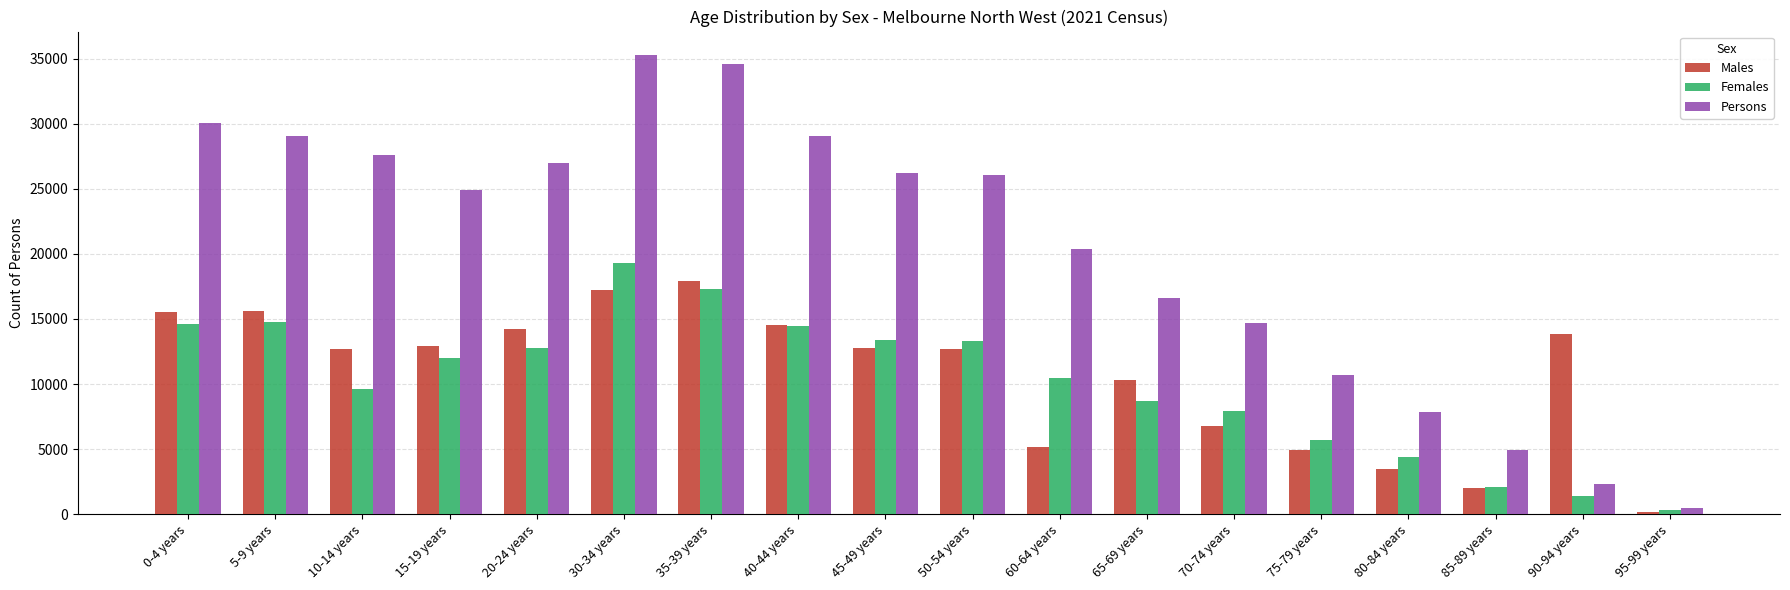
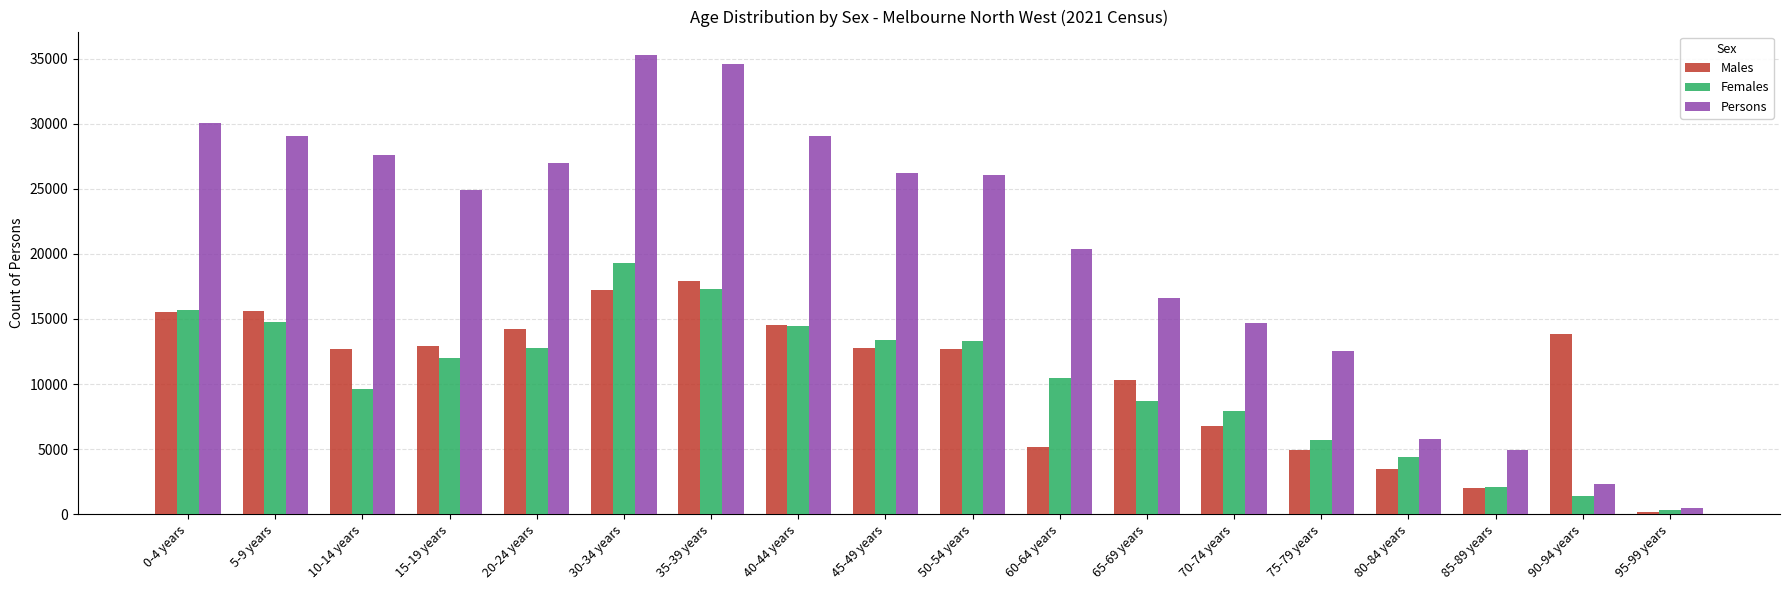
  {
    "Males": {
      "0-4 years": 15500,
      "5-9 years": 15600,
      "10-14 years": 12700,
      "15-19 years": 12900,
      "20-24 years": 14200,
      "30-34 years": 17200,
      "35-39 years": 17900,
      "40-44 years": 14600,
      "45-49 years": 12800,
      "50-54 years": 12700,
      "60-64 years": 5200,
      "65-69 years": 10300,
      "70-74 years": 6700,
      "75-79 years": 5000,
      "80-84 years": 3500,
      "85-89 years": 2000,
      "90-94 years": 13800
    },
    "Females": {
-     "0-4 years": 14600,
+     "0-4 years": 15700,
      "5-9 years": 14800,
      "10-14 years": 9600,
      "15-19 years": 12000,
      "20-24 years": 12800,
      "30-34 years": 19300,
      "35-39 years": 17300,
      "40-44 years": 14500,
      "45-49 years": 13400,
      "50-54 years": 13300,
      "60-64 years": 10400,
      "65-69 years": 8700,
      "70-74 years": 8000,
      "75-79 years": 5700,
      "80-84 years": 4400,
      "85-89 years": 2100,
      "90-94 years": 1400,
      "95-99 years": 300
    },
    "Persons": {
      "0-4 years": 30100,
      "5-9 years": 29000,
      "10-14 years": 27600,
      "15-19 years": 24900,
      "20-24 years": 27000,
      "30-34 years": 35300,
      "35-39 years": 34600,
      "40-44 years": 29000,
      "45-49 years": 26200,
      "50-54 years": 26000,
      "60-64 years": 20300,
      "65-69 years": 16600,
      "70-74 years": 14700,
-     "75-79 years": 10700,
-     "80-84 years": 7900,
+     "75-79 years": 12600,
+     "80-84 years": 5800,
      "85-89 years": 4900,
      "90-94 years": 2300,
      "95-99 years": 500
    }
  }
